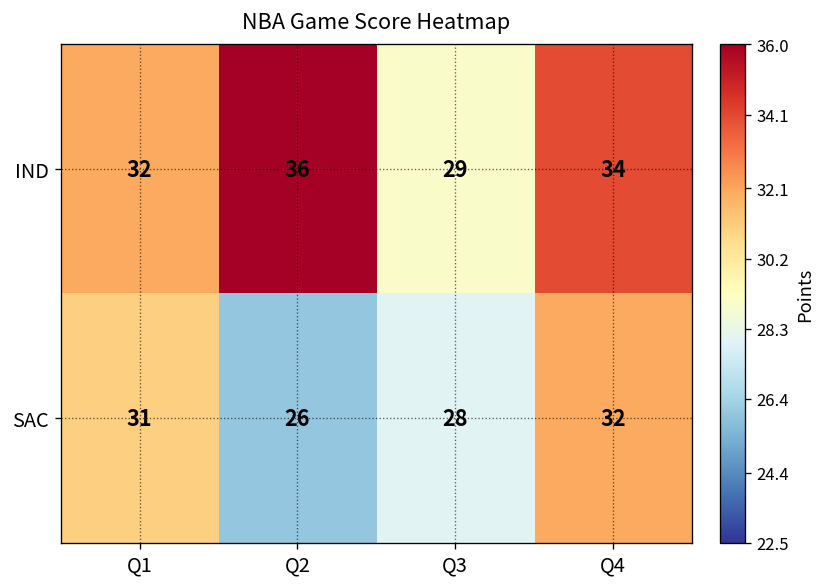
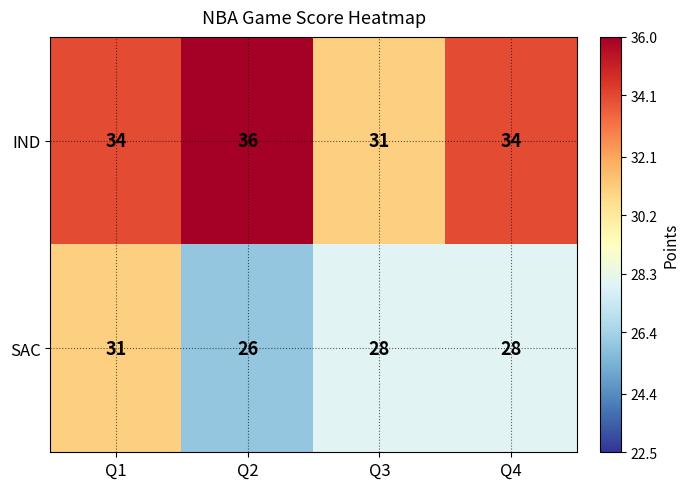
  {
    "IND": {
-     "Q1": 32,
+     "Q1": 34,
      "Q2": 36,
-     "Q3": 29,
+     "Q3": 31,
      "Q4": 34
    },
    "SAC": {
      "Q1": 31,
      "Q2": 26,
      "Q3": 28,
-     "Q4": 32
+     "Q4": 28
    }
  }
